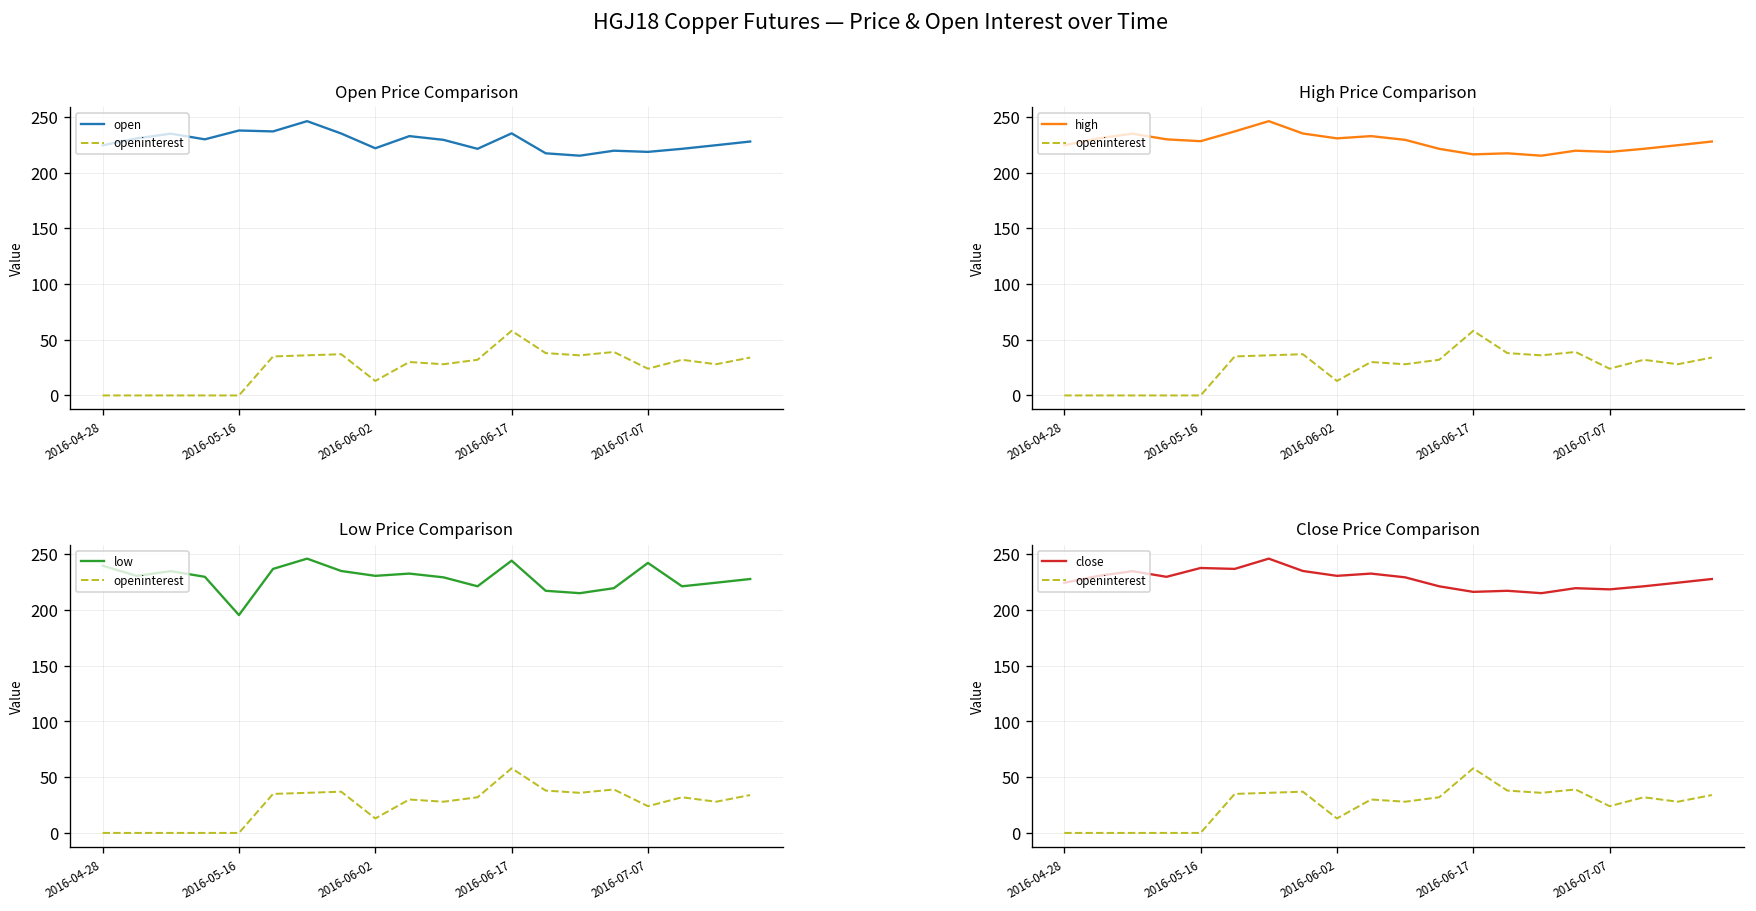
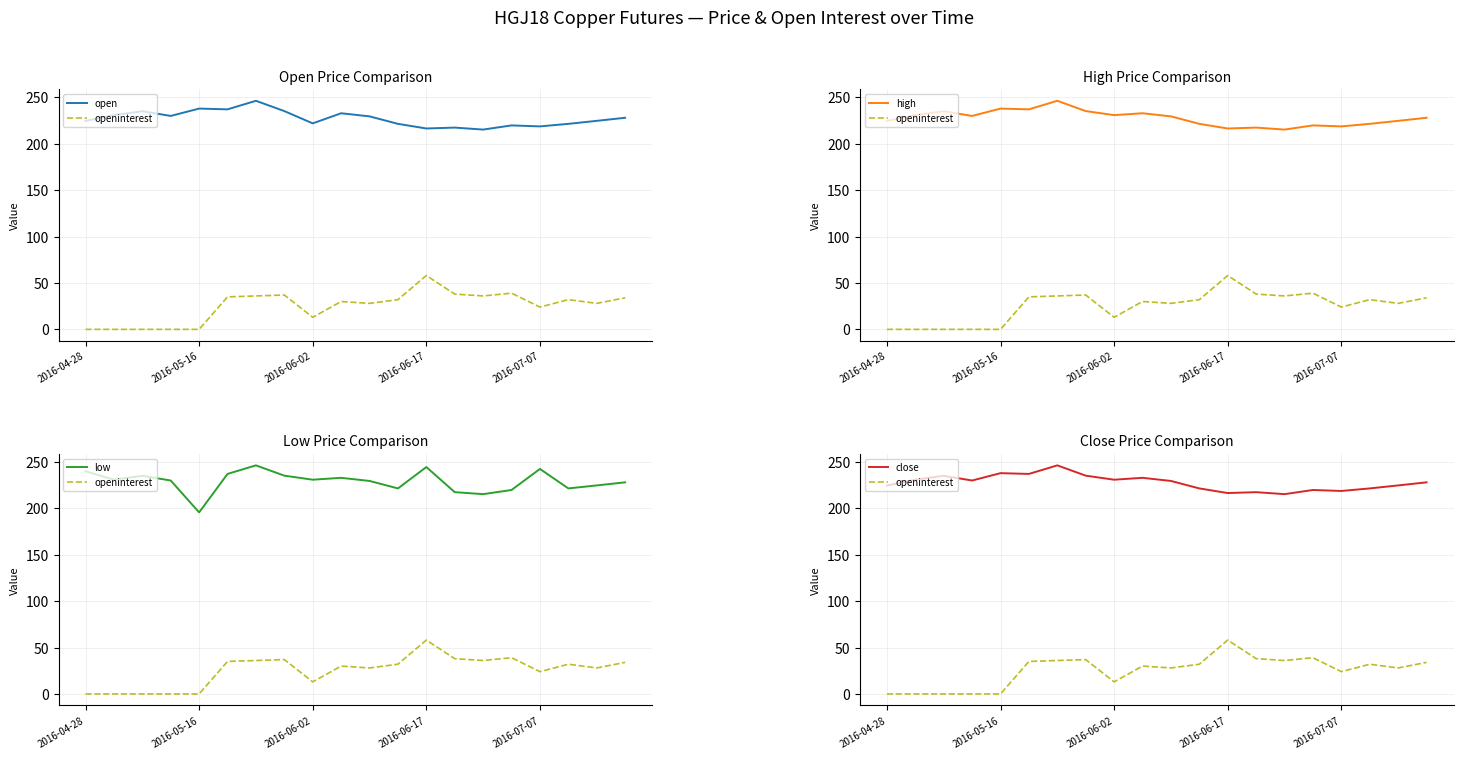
  {
    "Open Price Comparison": {
      "open": {
        "2016-05-16": 240,
        "2016-06-02": 220,
-       "2016-06-17": 240,
+       "2016-06-17": 220,
        "2016-07-07": 220
      },
      "openinterest": {
        "2016-04-28": 0,
        "2016-05-16": 0,
        "2016-06-02": 10,
        "2016-06-17": 60,
        "2016-07-07": 20
      }
    },
    "High Price Comparison": {
      "high": {
-       "2016-05-16": 230,
+       "2016-05-16": 240,
        "2016-06-02": 230,
        "2016-06-17": 220,
        "2016-07-07": 220
      },
      "openinterest": {
        "2016-04-28": 0,
        "2016-05-16": 0,
        "2016-06-02": 10,
        "2016-06-17": 60,
        "2016-07-07": 20
      }
    },
    "Low Price Comparison": {
      "low": {
        "2016-05-16": 200,
        "2016-06-02": 230,
        "2016-06-17": 240,
        "2016-07-07": 240
      },
      "openinterest": {
        "2016-04-28": 0,
        "2016-05-16": 0,
        "2016-06-02": 10,
        "2016-06-17": 60,
        "2016-07-07": 20
      }
    },
    "Close Price Comparison": {
      "close": {
        "2016-05-16": 240,
        "2016-06-02": 230,
        "2016-06-17": 220,
        "2016-07-07": 220
      },
      "openinterest": {
        "2016-04-28": 0,
        "2016-05-16": 0,
        "2016-06-02": 10,
        "2016-06-17": 60,
        "2016-07-07": 20
      }
    }
  }
